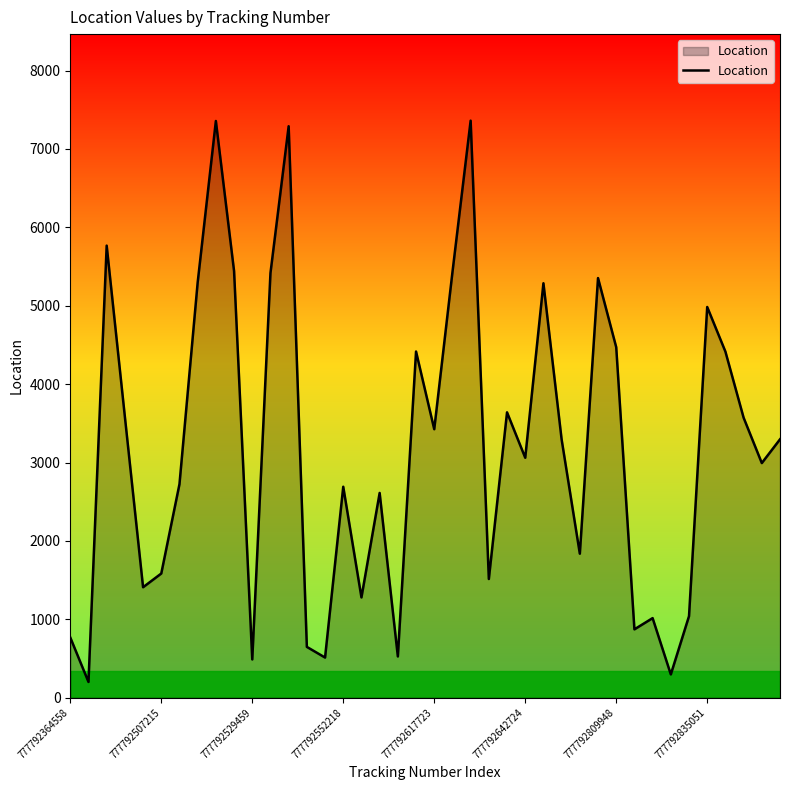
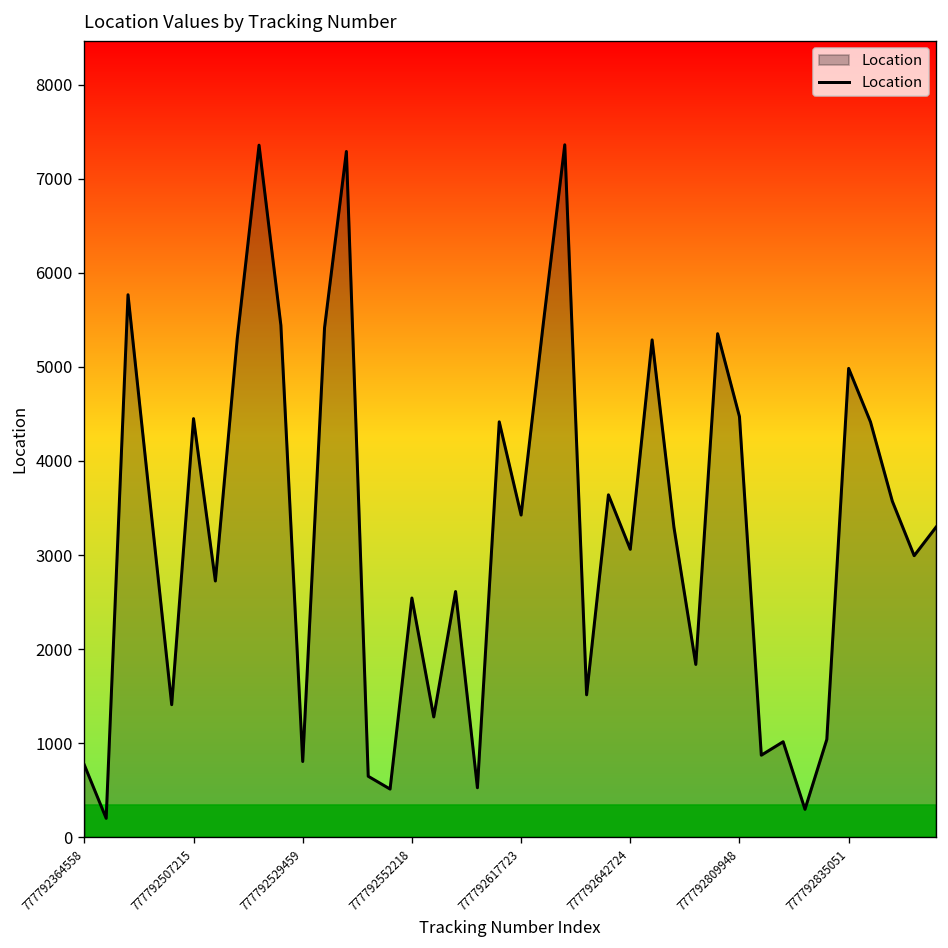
  {
    "777792364558": 800,
-   "777792507215": 1600,
-   "777792529459": 500,
-   "777792552218": 2700,
+   "777792507215": 4500,
+   "777792529459": 800,
+   "777792552218": 2500,
    "777792617723": 3400,
    "777792642724": 3100,
    "777792809948": 4500,
    "777792835051": 5000
  }
